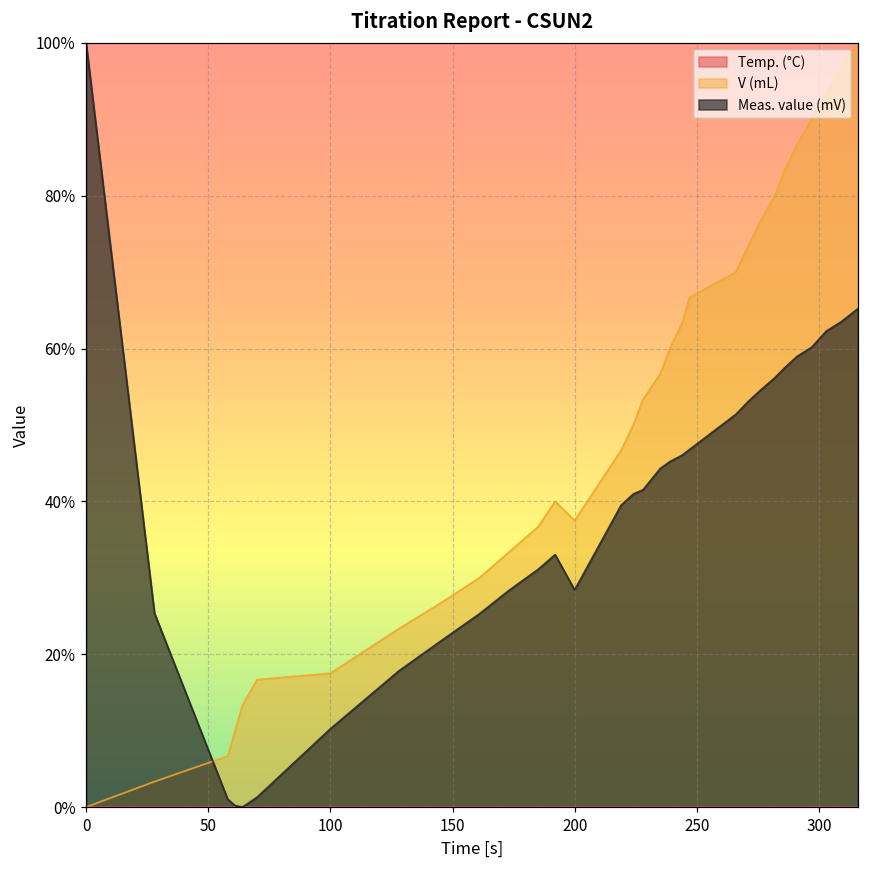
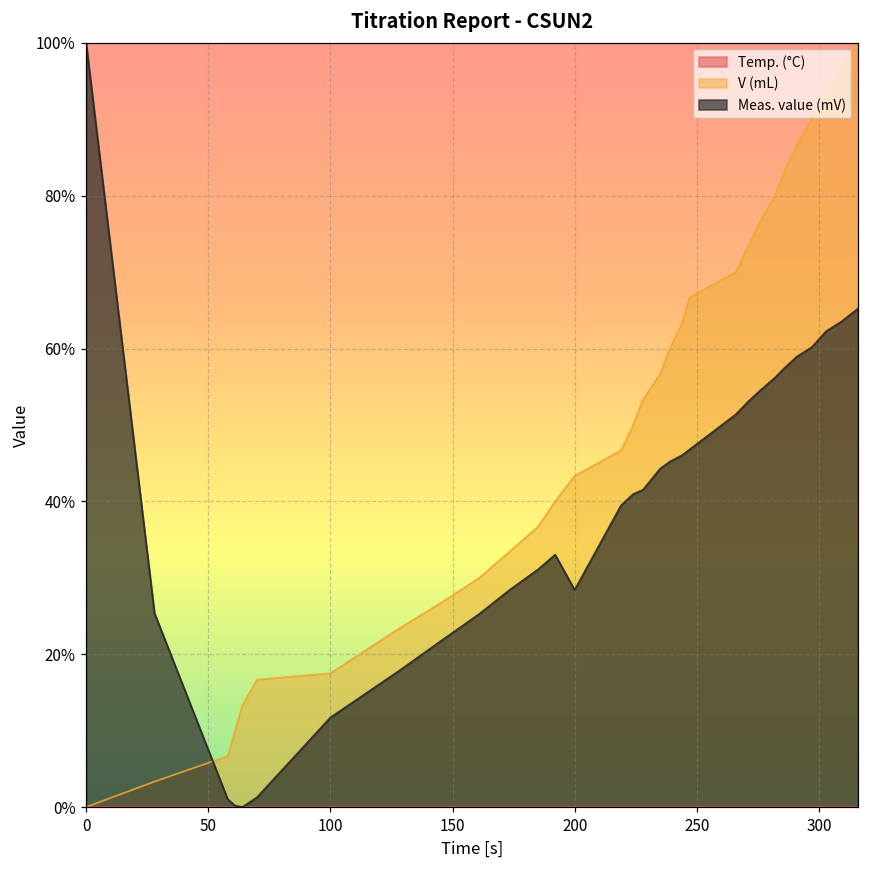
  {
    "Temp. (°C)": {
      "100": "0%",
      "200": "0%"
    },
    "V (mL)": {
      "100": "18%",
-     "200": "38%"
+     "200": "43%"
    },
    "Meas. value (mV)": {
      "0": "100%",
-     "100": "10%",
+     "100": "12%",
      "200": "28%"
    }
  }
